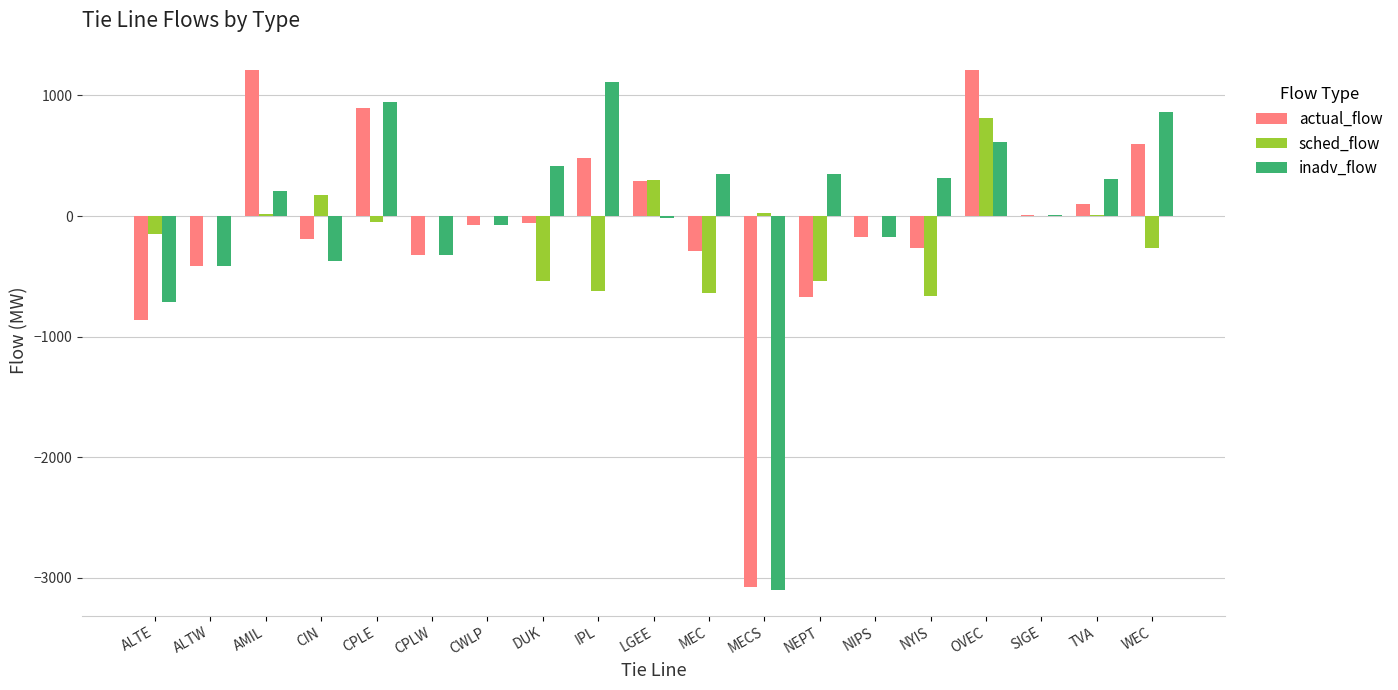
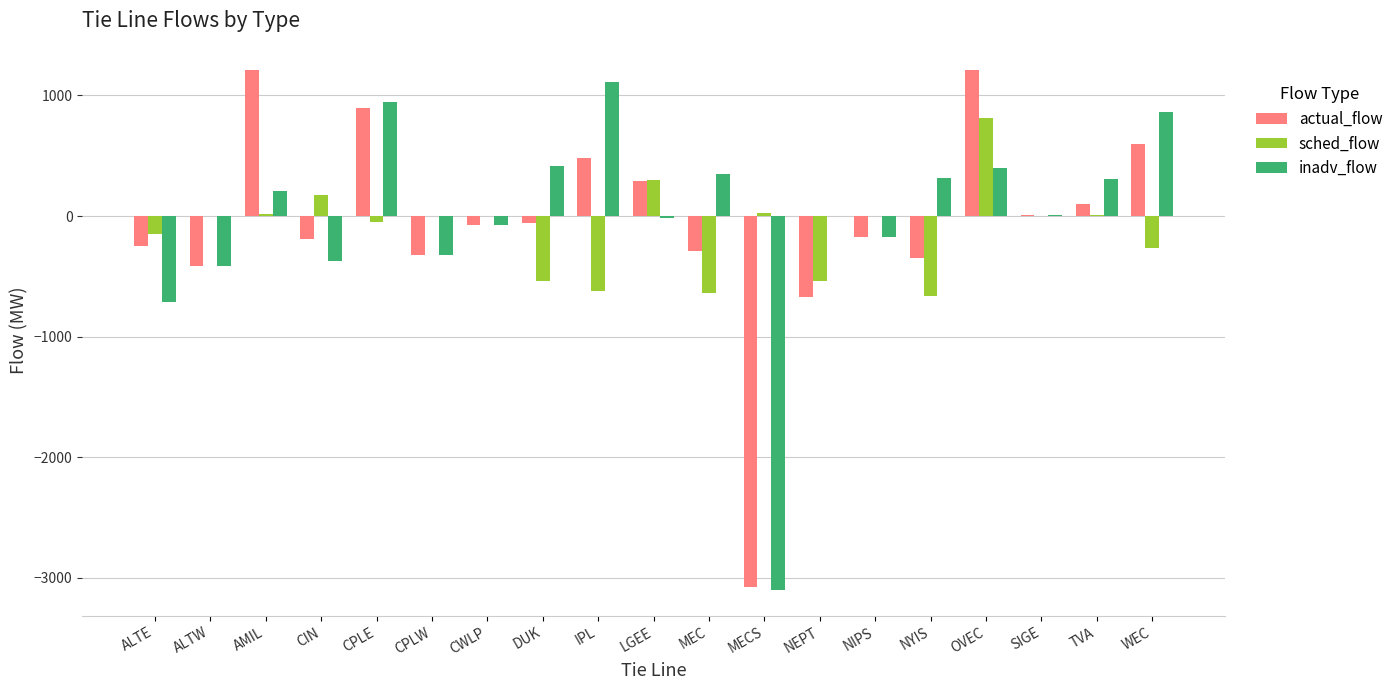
  {
    "actual_flow": {
-     "ALTE": -860,
+     "ALTE": -240,
      "ALTW": -410,
      "AMIL": 1210,
      "CIN": -190,
      "CPLE": 890,
      "CPLW": -320,
      "CWLP": -70,
      "DUK": -60,
      "IPL": 480,
      "LGEE": 290,
      "MEC": -290,
      "MECS": -3080,
      "NEPT": -670,
      "NIPS": -180,
-     "NYIS": -270,
+     "NYIS": -350,
      "OVEC": 1210,
      "TVA": 100,
      "WEC": 600
    },
    "sched_flow": {
      "ALTE": -150,
      "ALTW": 0,
      "CIN": 180,
      "CPLE": -50,
      "CPLW": 0,
      "CWLP": 0,
      "DUK": -540,
      "IPL": -630,
      "LGEE": 300,
      "MEC": -640,
      "MECS": 30,
      "NEPT": -540,
      "NIPS": 0,
      "NYIS": -660,
      "OVEC": 810,
      "SIGE": 0,
      "WEC": -270
    },
    "inadv_flow": {
      "ALTE": -710,
      "ALTW": -410,
      "AMIL": 210,
      "CIN": -370,
      "CPLE": 940,
      "CPLW": -320,
      "CWLP": -70,
      "DUK": 410,
      "IPL": 1110,
      "MEC": 350,
      "MECS": -3100,
-     "NEPT": 350,
+     "NEPT": 0,
      "NIPS": -180,
      "NYIS": 310,
-     "OVEC": 620,
+     "OVEC": 400,
      "TVA": 310,
      "WEC": 860
    }
  }
